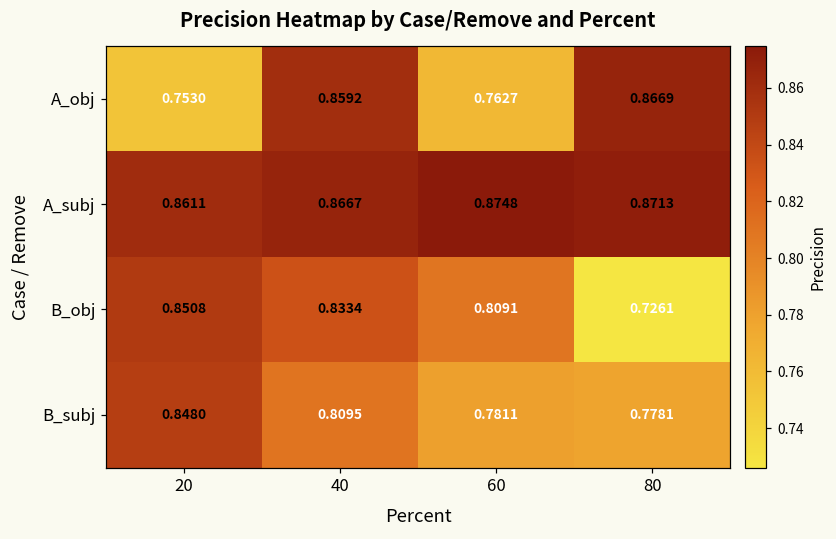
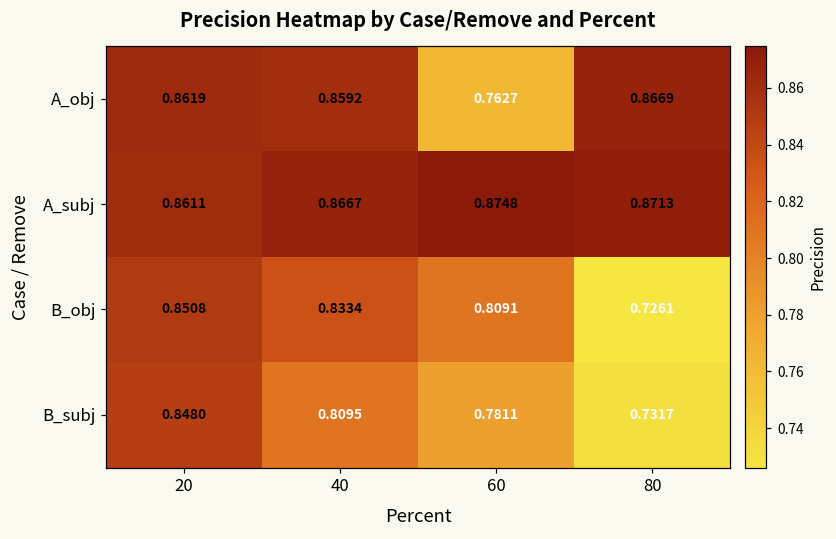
  {
    "A_obj": {
-     "20": 0.7530,
+     "20": 0.8619,
      "40": 0.8592,
      "60": 0.7627,
      "80": 0.8669
    },
    "A_subj": {
      "20": 0.8611,
      "40": 0.8667,
      "60": 0.8748,
      "80": 0.8713
    },
    "B_obj": {
      "20": 0.8508,
      "40": 0.8334,
      "60": 0.8091,
      "80": 0.7261
    },
    "B_subj": {
      "20": 0.8480,
      "40": 0.8095,
      "60": 0.7811,
-     "80": 0.7781
+     "80": 0.7317
    }
  }
